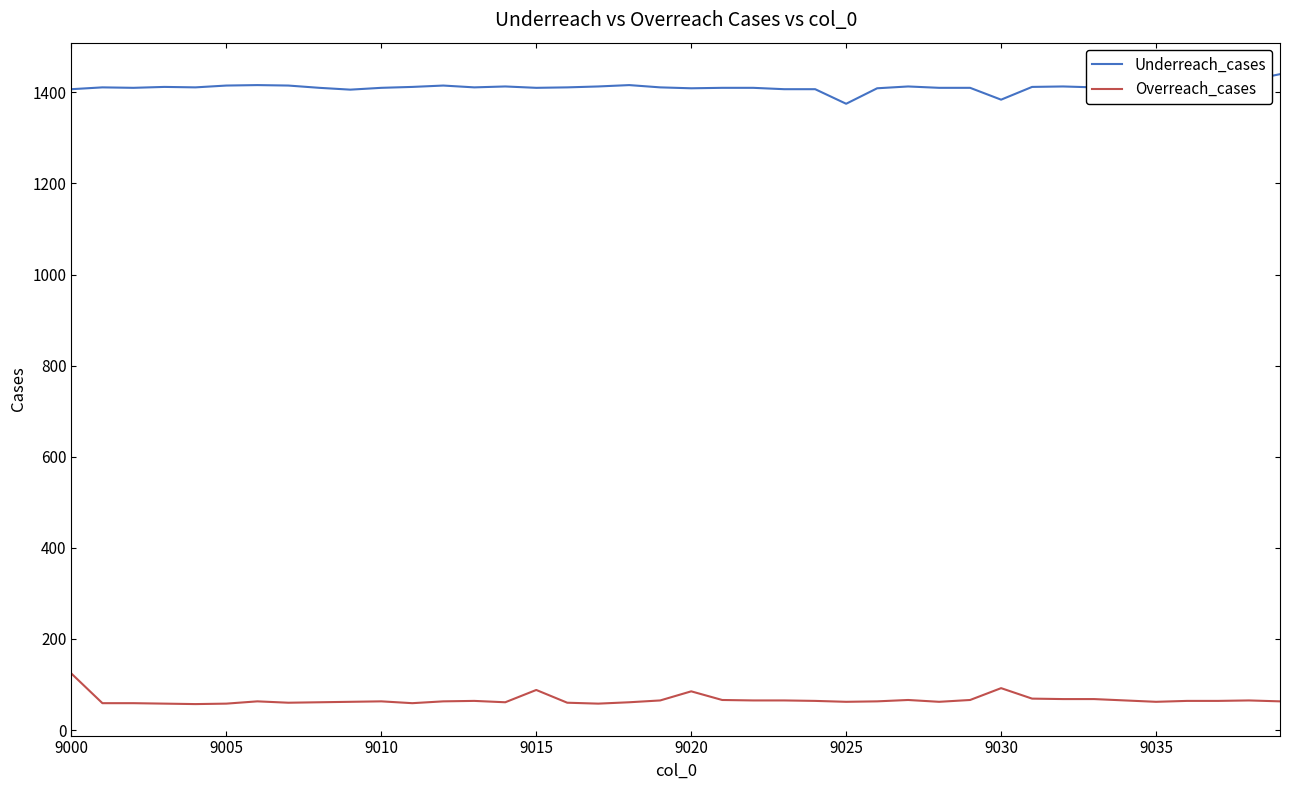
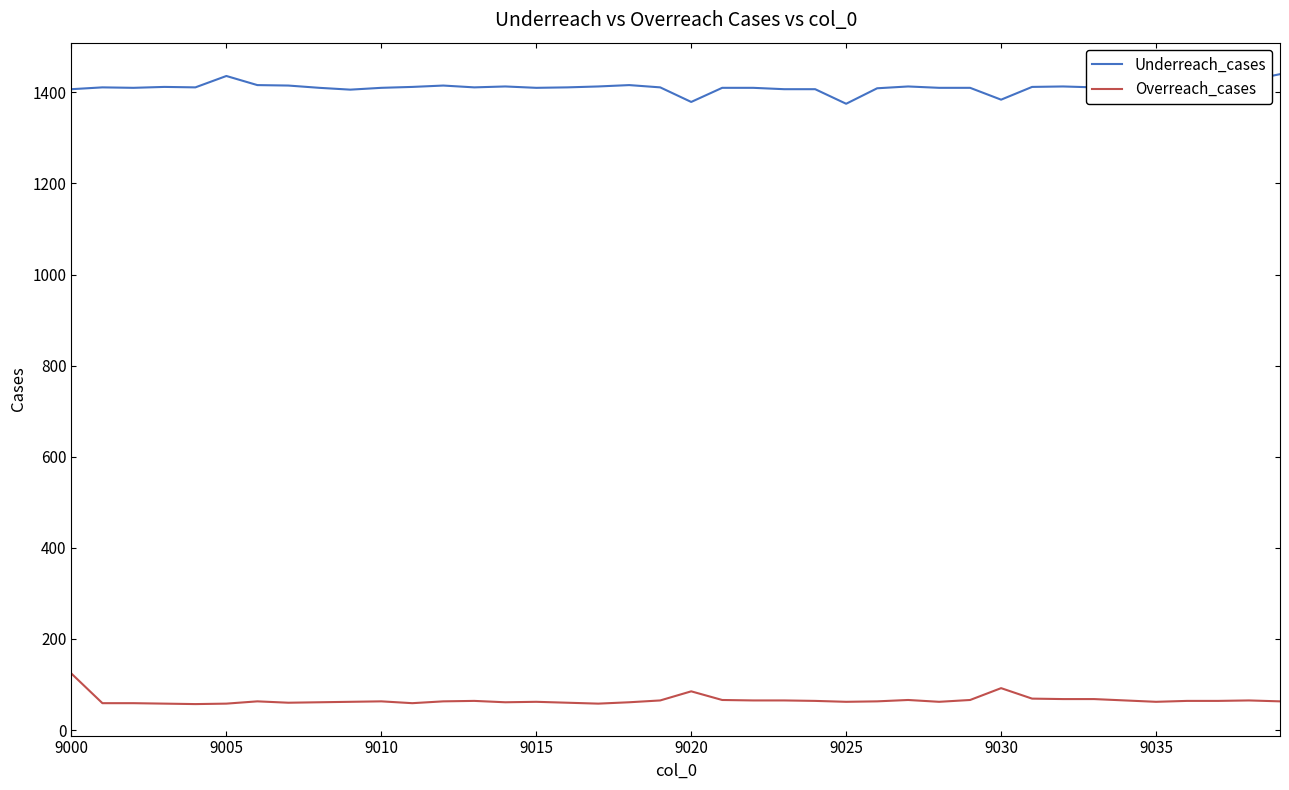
  {
    "Underreach_cases": {
      "9000": 1410,
-     "9005": 1420,
+     "9005": 1440,
      "9010": 1410,
      "9015": 1410,
-     "9020": 1410,
+     "9020": 1380,
      "9025": 1380,
      "9030": 1380
    },
    "Overreach_cases": {
      "9000": 120,
      "9005": 60,
      "9010": 60,
-     "9015": 90,
+     "9015": 60,
      "9020": 90,
      "9025": 60,
      "9030": 90,
      "9035": 60
    }
  }
